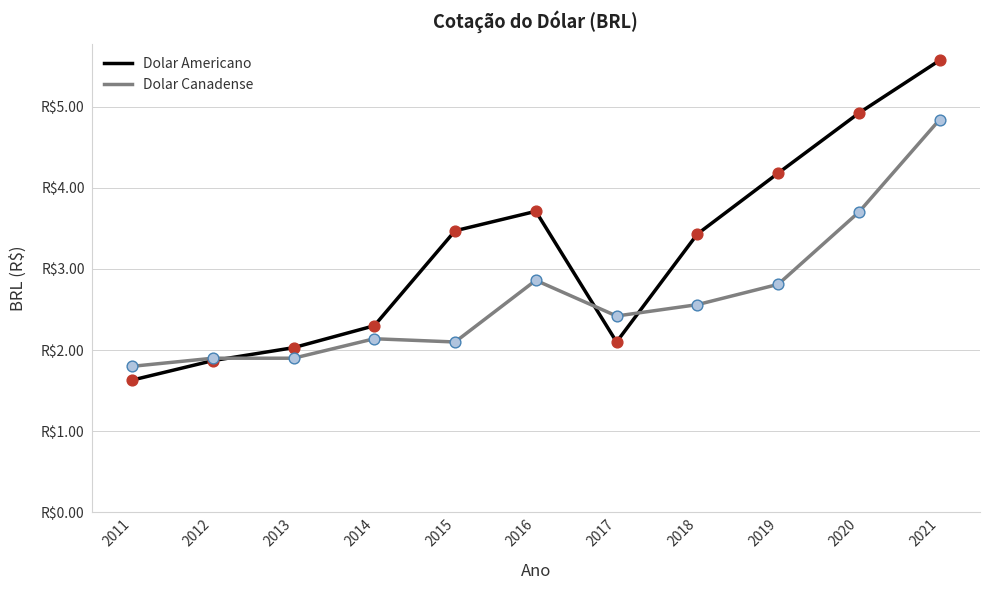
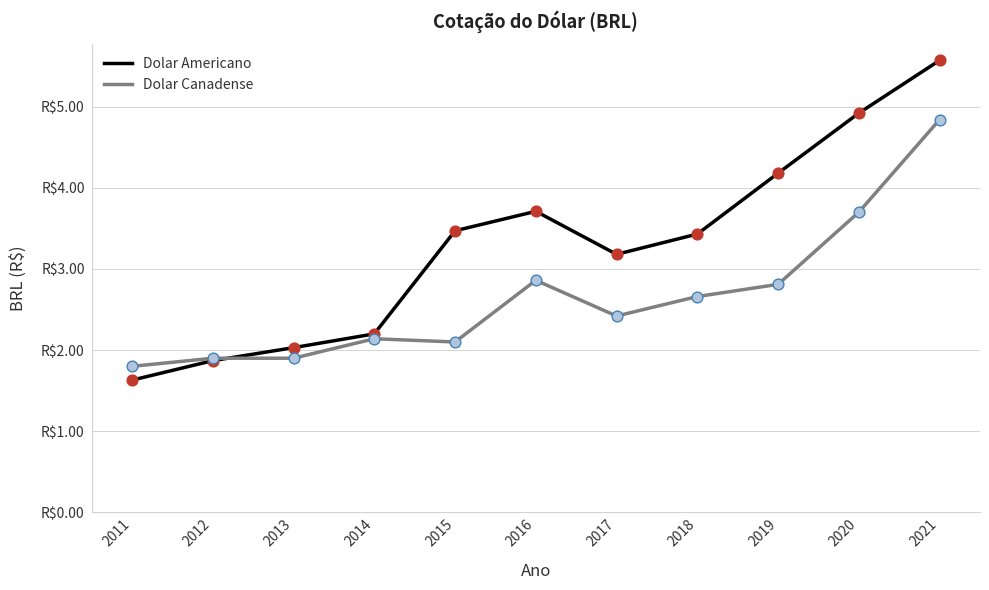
  {
    "Dolar Americano": {
      "2011": "R$1.6",
      "2013": "R$2.0",
-     "2014": "R$2.3",
+     "2014": "R$2.2",
      "2015": "R$3.5",
      "2016": "R$3.7",
-     "2017": "R$2.1",
+     "2017": "R$3.2",
      "2018": "R$3.4",
      "2019": "R$4.2",
      "2020": "R$4.9",
      "2021": "R$5.6"
    },
    "Dolar Canadense": {
      "2011": "R$1.8",
      "2013": "R$1.9",
      "2014": "R$2.1",
      "2015": "R$2.1",
      "2016": "R$2.9",
      "2017": "R$2.4",
-     "2018": "R$2.6",
+     "2018": "R$2.7",
      "2019": "R$2.8",
      "2020": "R$3.7",
      "2021": "R$4.8"
    }
  }
